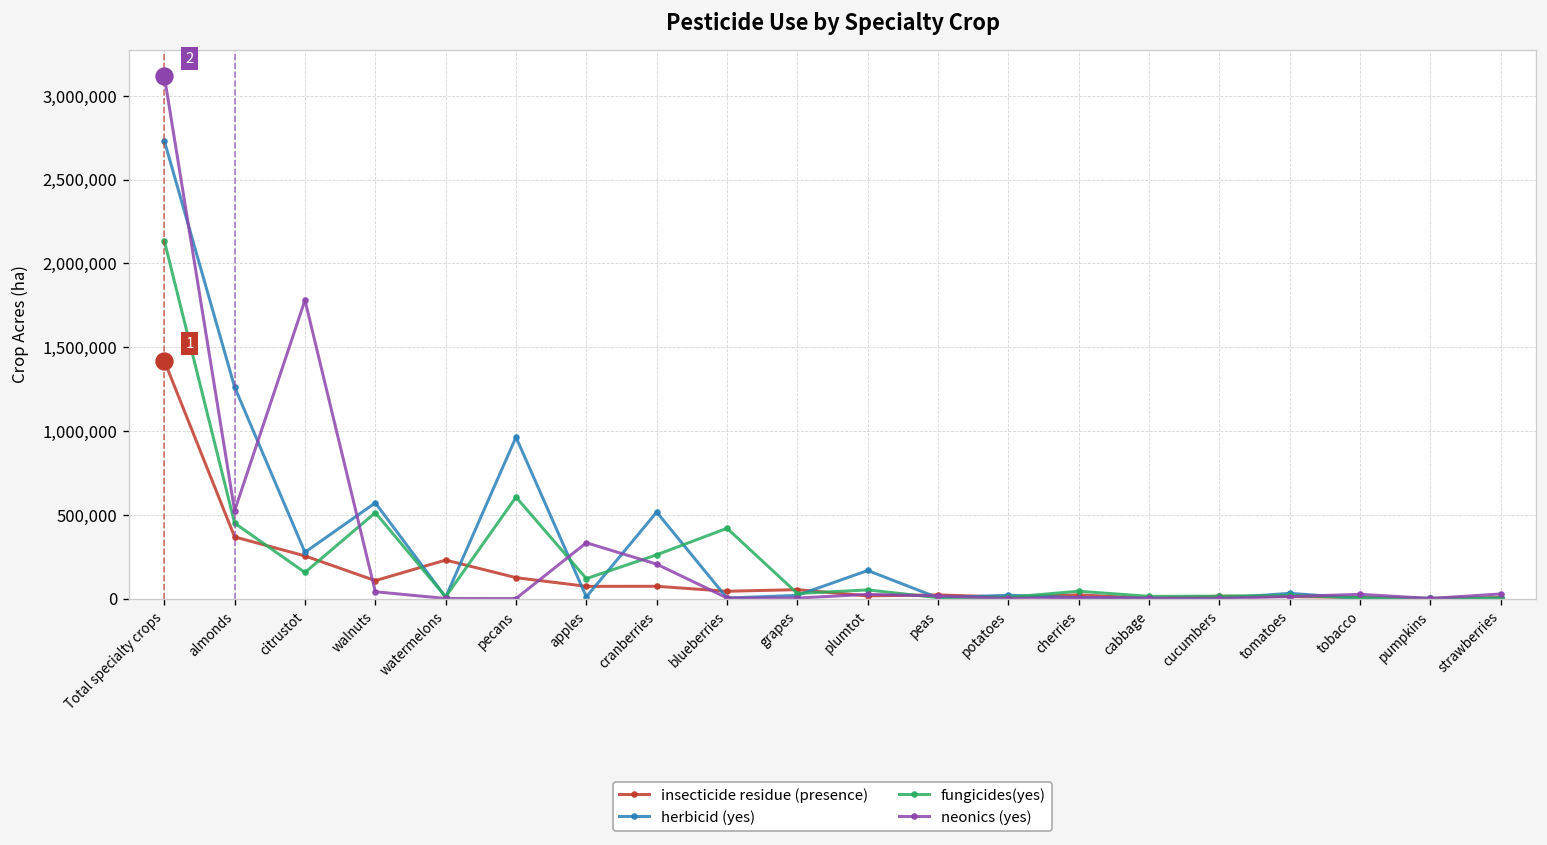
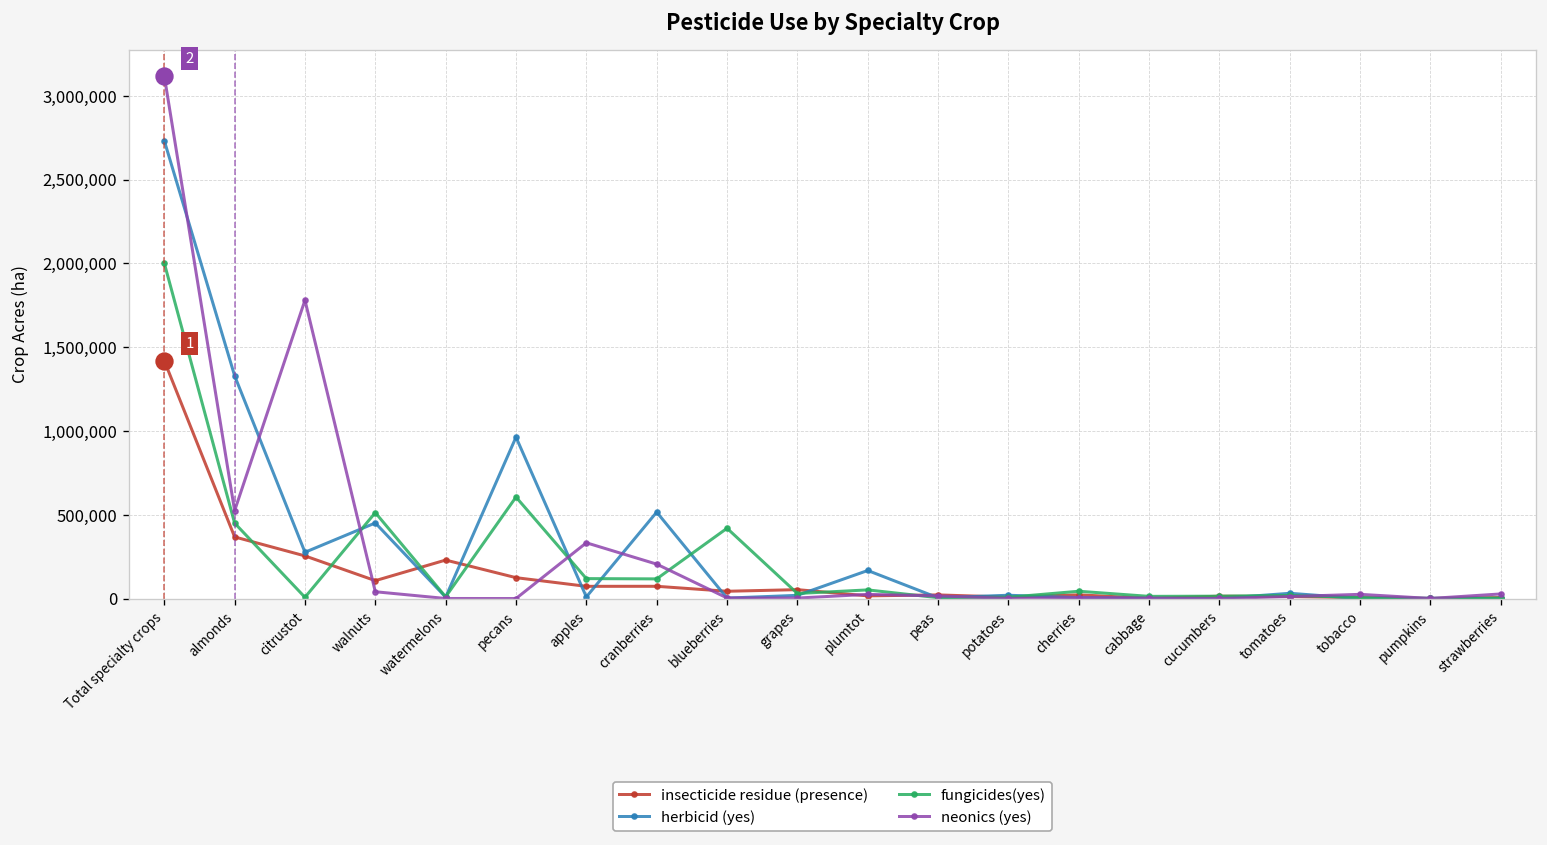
  {
    "herbicid (yes)": {
      "Total specialty crops": "2,730,000",
-     "almonds": "1,260,000",
+     "almonds": "1,330,000",
      "citrustot": "280,000",
-     "walnuts": "570,000",
+     "walnuts": "450,000",
      "pecans": "960,000",
      "apples": "10,000",
      "cranberries": "520,000",
      "plumtot": "170,000"
    },
    "fungicides(yes)": {
-     "Total specialty crops": "2,140,000",
+     "Total specialty crops": "2,000,000",
      "almonds": "450,000",
-     "citrustot": "160,000",
+     "citrustot": "10,000",
      "walnuts": "510,000",
      "pecans": "610,000",
      "apples": "120,000",
-     "cranberries": "260,000",
+     "cranberries": "120,000",
      "blueberries": "420,000",
      "plumtot": "50,000",
      "cherries": "40,000"
    }
  }
